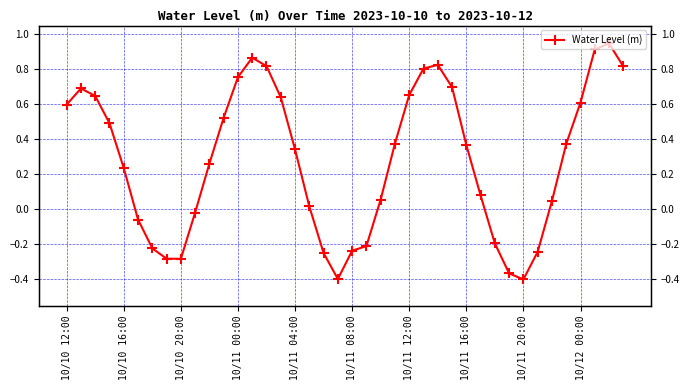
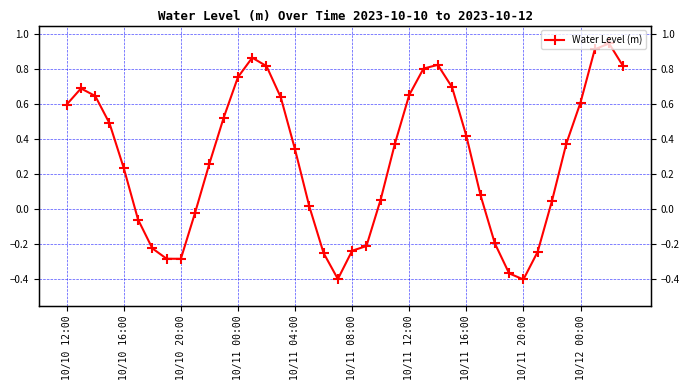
  {
    "10/10 12:00": 0.60,
    "10/10 16:00": 0.24,
    "10/10 20:00": -0.28,
    "10/11 00:00": 0.76,
    "10/11 04:00": 0.34,
    "10/11 08:00": -0.24,
    "10/11 12:00": 0.65,
-   "10/11 16:00": 0.37,
+   "10/11 16:00": 0.42,
    "10/11 20:00": -0.40,
    "10/12 00:00": 0.61
  }
